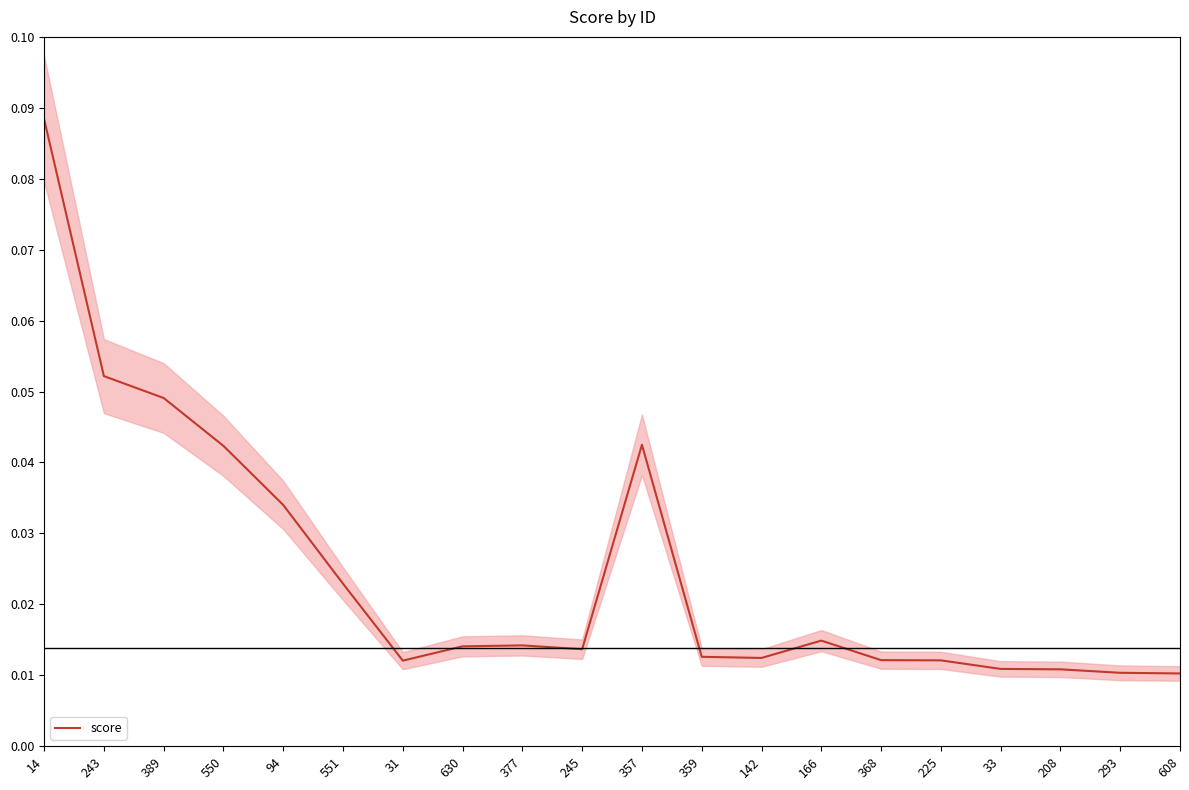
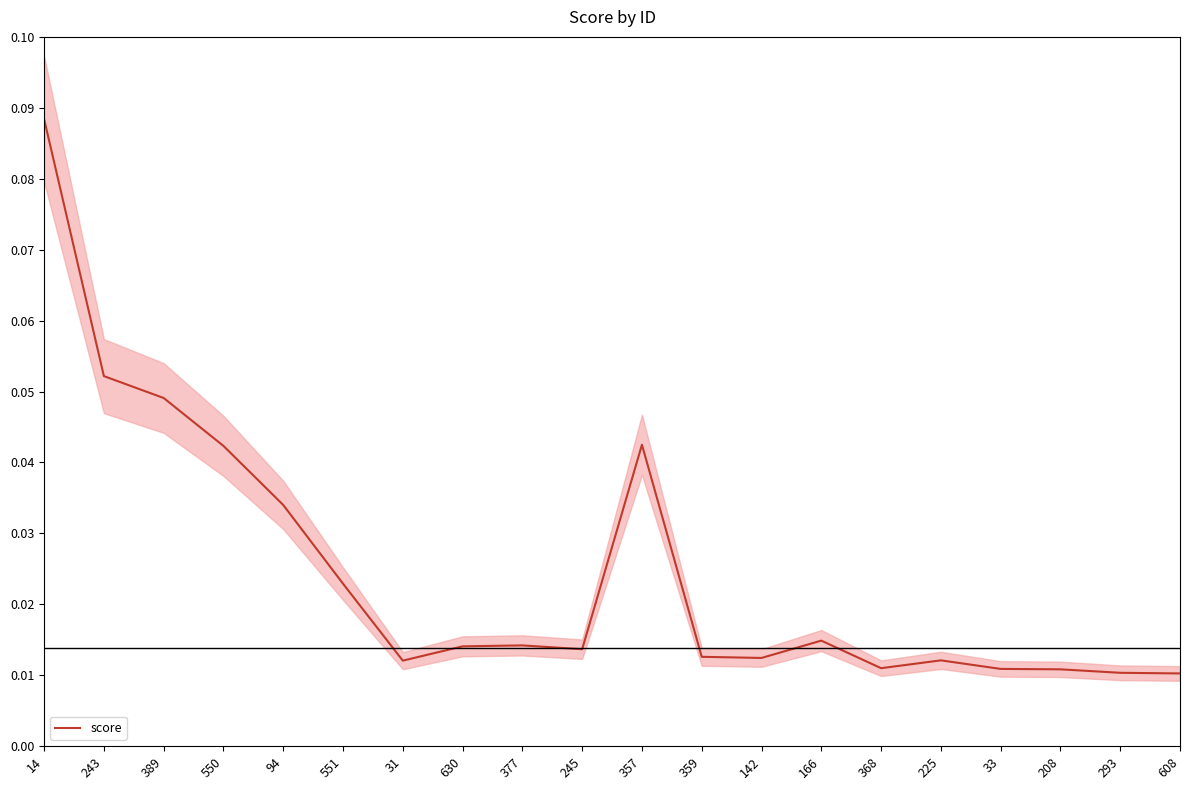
  {
    "score": {
      "14": 0.088,
      "243": 0.052,
      "389": 0.049,
      "550": 0.042,
      "94": 0.034,
      "551": 0.023,
      "31": 0.012,
      "630": 0.014,
      "377": 0.014,
      "245": 0.014,
      "357": 0.043,
      "359": 0.013,
      "142": 0.012,
      "166": 0.015,
-     "368": 0.012,
+     "368": 0.011,
      "225": 0.012,
      "33": 0.011,
      "208": 0.011,
      "293": 0.010,
      "608": 0.010
    }
  }
